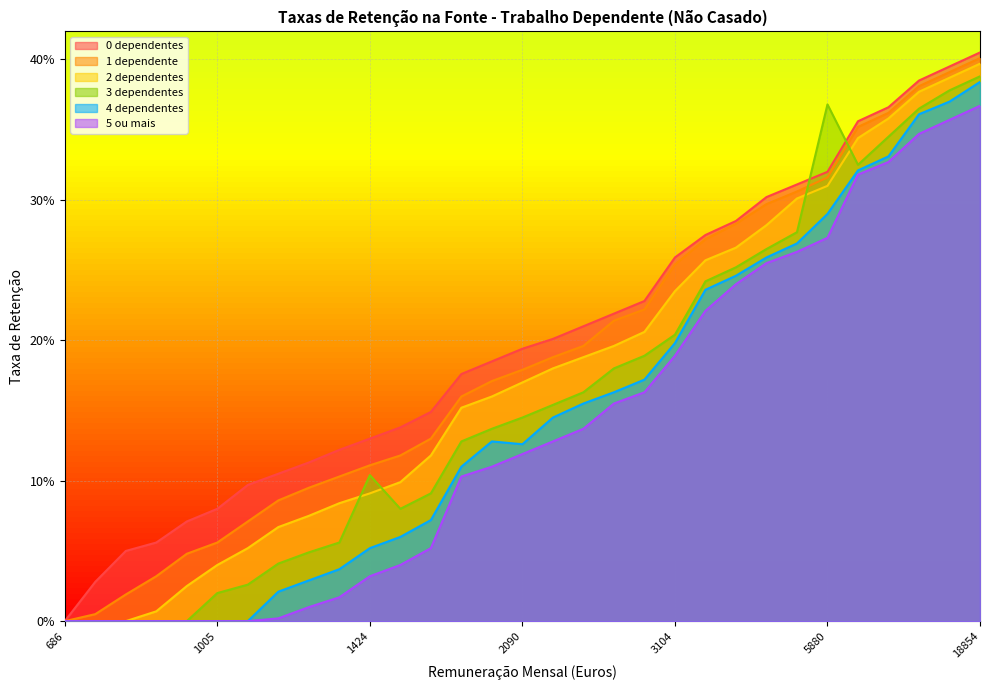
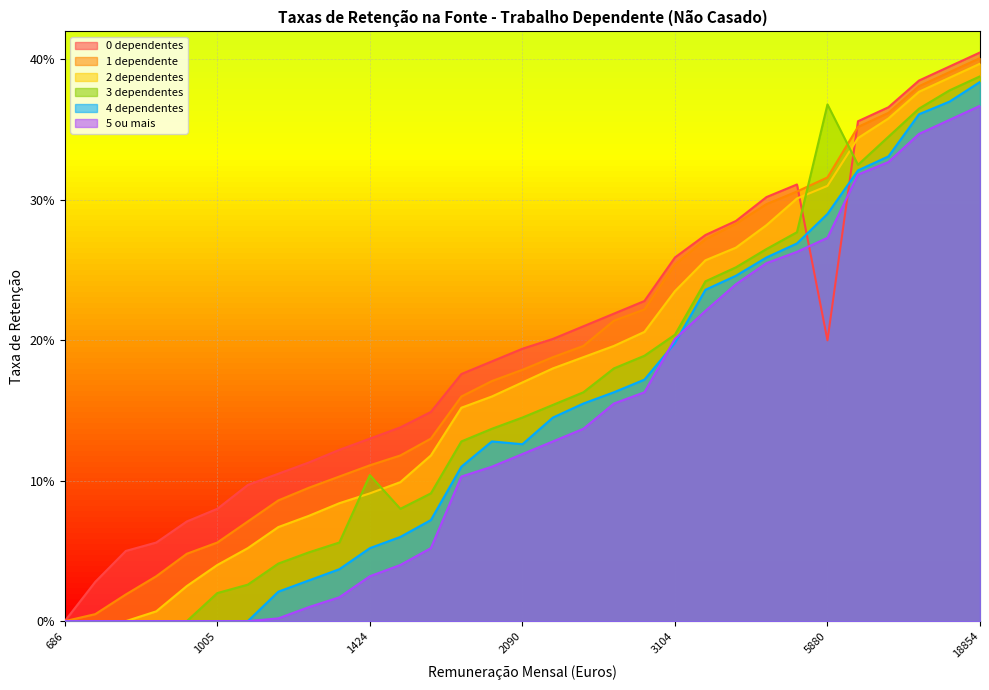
  {
    "0 dependentes": {
      "1005": "8.0%",
      "1424": "13.0%",
      "2090": "19.4%",
      "3104": "25.9%",
-     "5880": "32.0%",
+     "5880": "20.0%",
      "18854": "40.5%"
    },
    "3 dependentes": {
      "1005": "2.0%",
      "1424": "10.4%",
      "2090": "14.5%",
      "3104": "20.4%",
      "5880": "36.8%",
      "18854": "38.8%"
    },
    "4 dependentes": {
      "1424": "5.2%",
      "2090": "12.6%",
      "3104": "19.8%",
      "5880": "29.0%",
      "18854": "38.4%"
    },
    "5 ou mais": {
      "1424": "3.2%",
      "2090": "11.9%",
-     "3104": "18.9%",
+     "3104": "20.1%",
      "5880": "27.3%",
      "18854": "36.7%"
    }
  }
